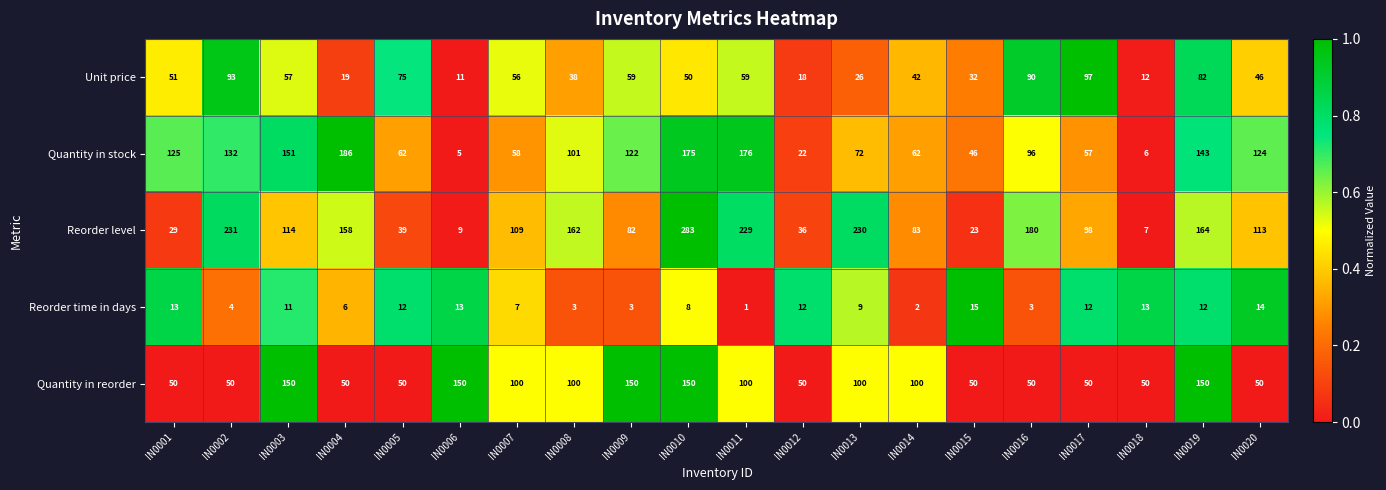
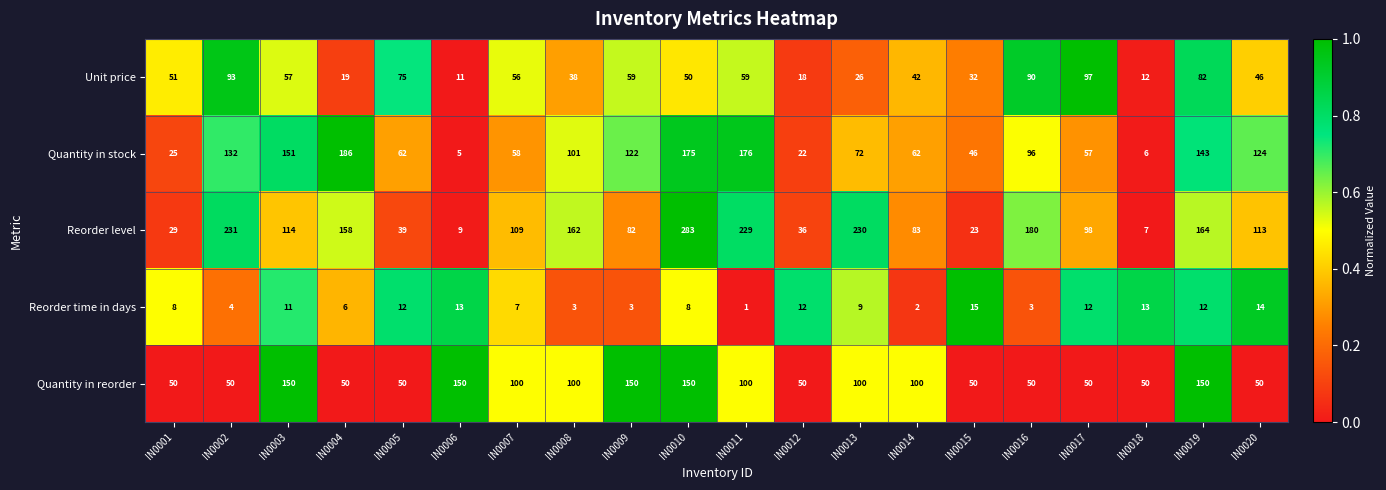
  {
    "Unit price": {
      "IN0001": 51,
      "IN0002": 93,
      "IN0003": 57,
      "IN0004": 19,
      "IN0005": 75,
      "IN0006": 11,
      "IN0007": 56,
      "IN0008": 38,
      "IN0009": 59,
      "IN0010": 50,
      "IN0011": 59,
      "IN0012": 18,
      "IN0013": 26,
      "IN0014": 42,
      "IN0015": 32,
      "IN0016": 90,
      "IN0017": 97,
      "IN0018": 12,
      "IN0019": 82,
      "IN0020": 46
    },
    "Quantity in stock": {
-     "IN0001": 125,
+     "IN0001": 25,
      "IN0002": 132,
      "IN0003": 151,
      "IN0004": 186,
      "IN0005": 62,
      "IN0006": 5,
      "IN0007": 58,
      "IN0008": 101,
      "IN0009": 122,
      "IN0010": 175,
      "IN0011": 176,
      "IN0012": 22,
      "IN0013": 72,
      "IN0014": 62,
      "IN0015": 46,
      "IN0016": 96,
      "IN0017": 57,
      "IN0018": 6,
      "IN0019": 143,
      "IN0020": 124
    },
    "Reorder level": {
      "IN0001": 29,
      "IN0002": 231,
      "IN0003": 114,
      "IN0004": 158,
      "IN0005": 39,
      "IN0006": 9,
      "IN0007": 109,
      "IN0008": 162,
      "IN0009": 82,
      "IN0010": 283,
      "IN0011": 229,
      "IN0012": 36,
      "IN0013": 230,
      "IN0014": 83,
      "IN0015": 23,
      "IN0016": 180,
      "IN0017": 98,
      "IN0018": 7,
      "IN0019": 164,
      "IN0020": 113
    },
    "Reorder time in days": {
-     "IN0001": 13,
+     "IN0001": 8,
      "IN0002": 4,
      "IN0003": 11,
      "IN0004": 6,
      "IN0005": 12,
      "IN0006": 13,
      "IN0007": 7,
      "IN0008": 3,
      "IN0009": 3,
      "IN0010": 8,
      "IN0011": 1,
      "IN0012": 12,
      "IN0013": 9,
      "IN0014": 2,
      "IN0015": 15,
      "IN0016": 3,
      "IN0017": 12,
      "IN0018": 13,
      "IN0019": 12,
      "IN0020": 14
    },
    "Quantity in reorder": {
      "IN0001": 50,
      "IN0002": 50,
      "IN0003": 150,
      "IN0004": 50,
      "IN0005": 50,
      "IN0006": 150,
      "IN0007": 100,
      "IN0008": 100,
      "IN0009": 150,
      "IN0010": 150,
      "IN0011": 100,
      "IN0012": 50,
      "IN0013": 100,
      "IN0014": 100,
      "IN0015": 50,
      "IN0016": 50,
      "IN0017": 50,
      "IN0018": 50,
      "IN0019": 150,
      "IN0020": 50
    }
  }
